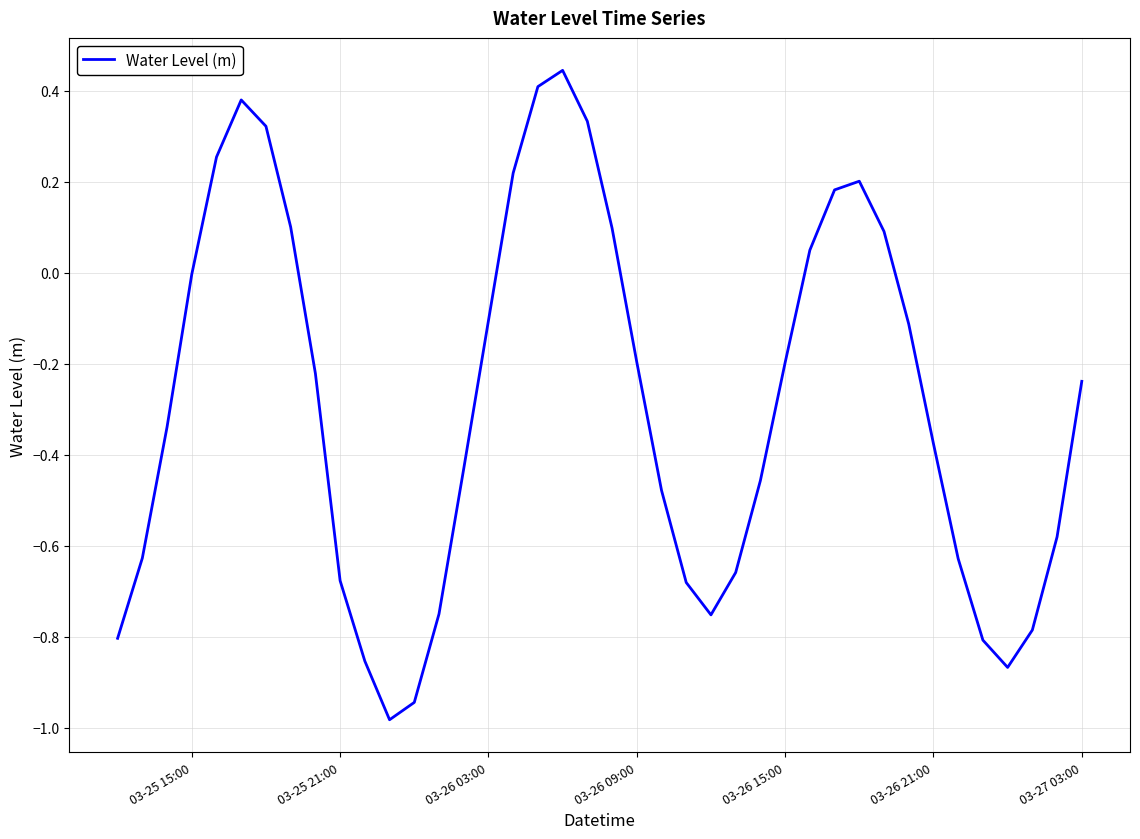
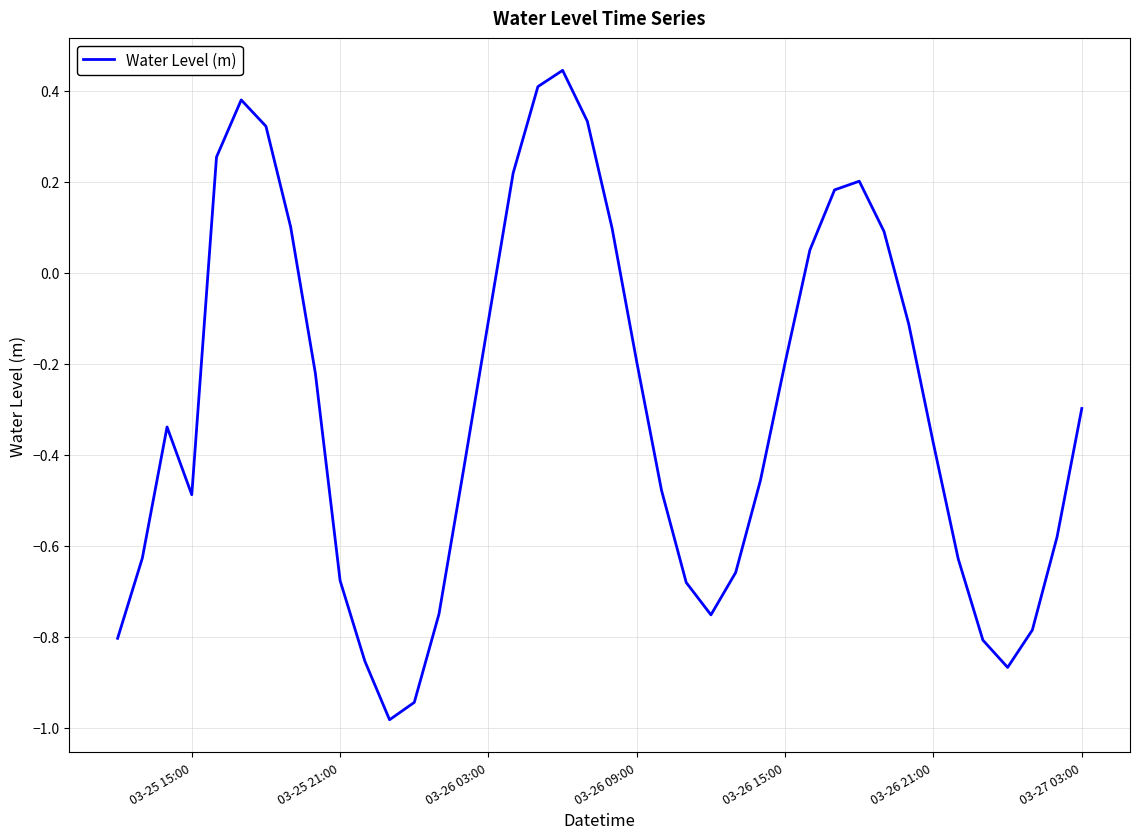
  {
-   "03-25 15:00": 0.00,
+   "03-25 15:00": -0.49,
    "03-25 21:00": -0.68,
    "03-26 03:00": -0.11,
    "03-26 09:00": -0.20,
    "03-26 15:00": -0.20,
    "03-26 21:00": -0.38,
-   "03-27 03:00": -0.24
+   "03-27 03:00": -0.30
  }
